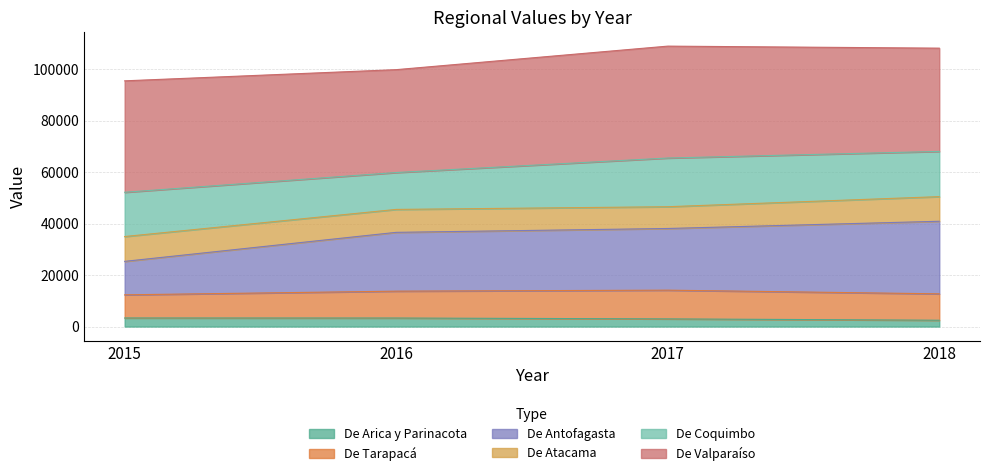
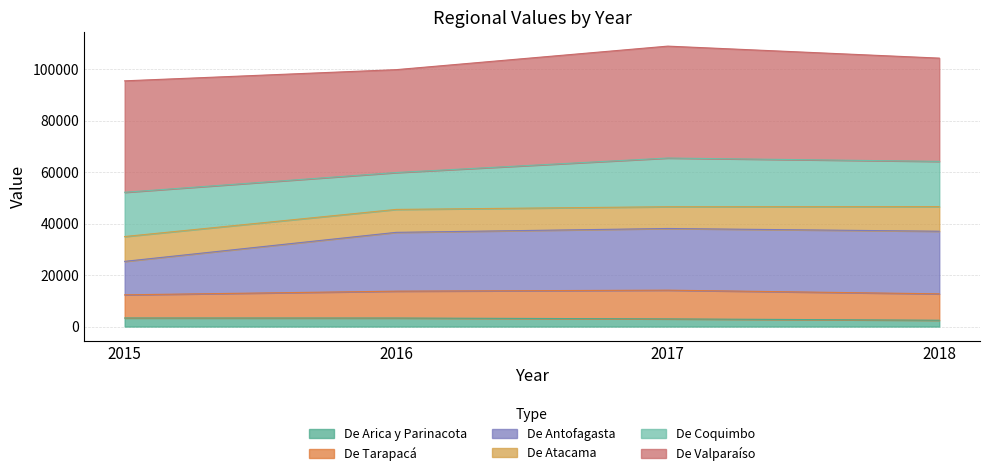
  {
    "De Antofagasta": {
      "2015": 13000,
      "2016": 23000,
      "2017": 24000,
-     "2018": 28000
+     "2018": 24000
    }
  }
